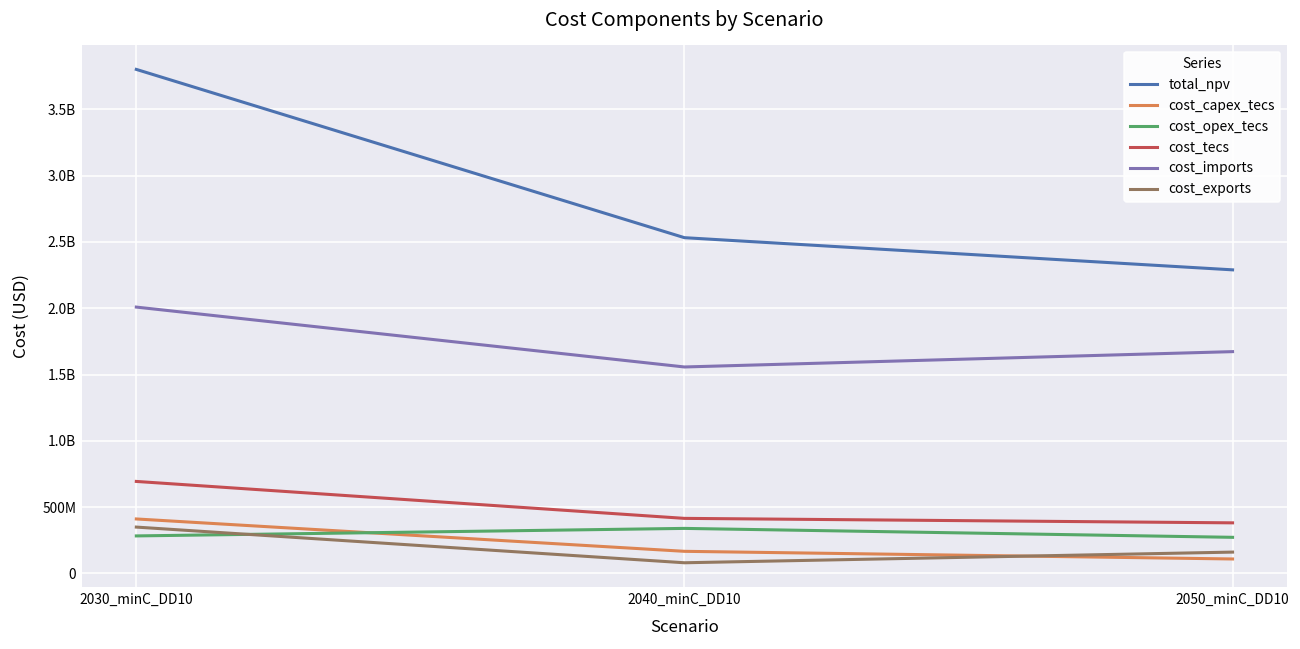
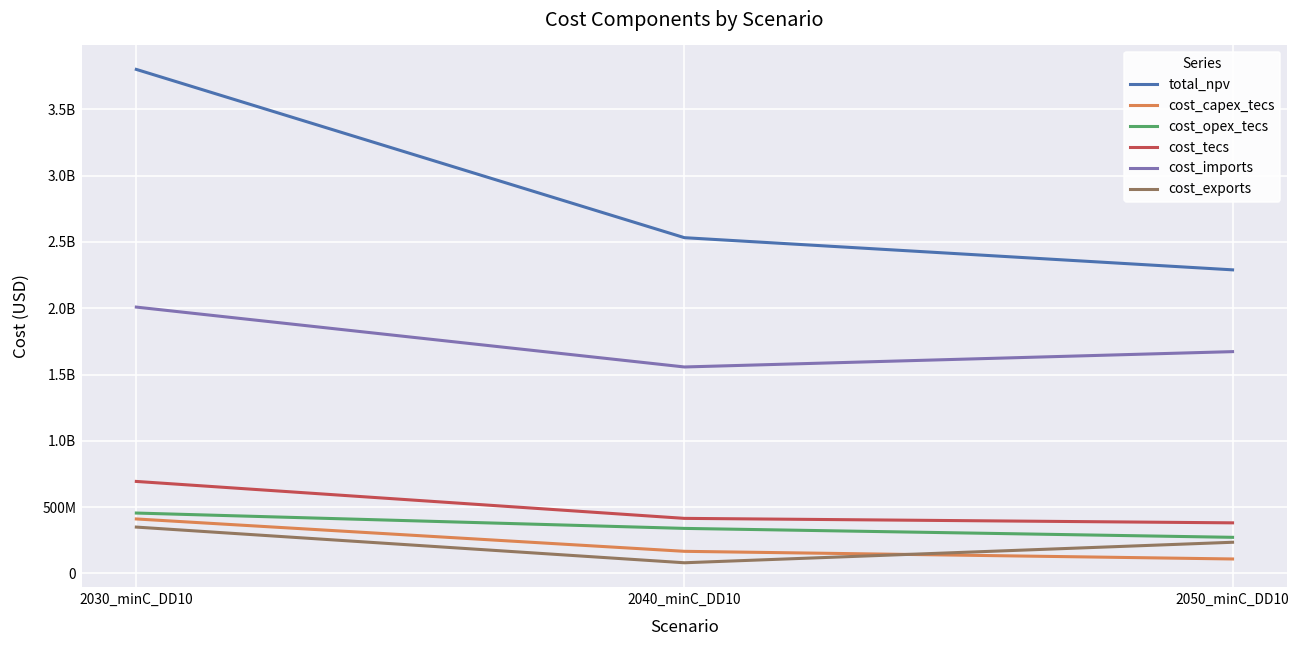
  {
    "cost_opex_tecs": {
-     "2030_minC_DD10": 280000000,
+     "2030_minC_DD10": 460000000,
      "2040_minC_DD10": 340000000,
      "2050_minC_DD10": 270000000
    },
    "cost_exports": {
      "2030_minC_DD10": 350000000,
      "2040_minC_DD10": 80000000,
-     "2050_minC_DD10": 160000000
+     "2050_minC_DD10": 240000000
    }
  }
